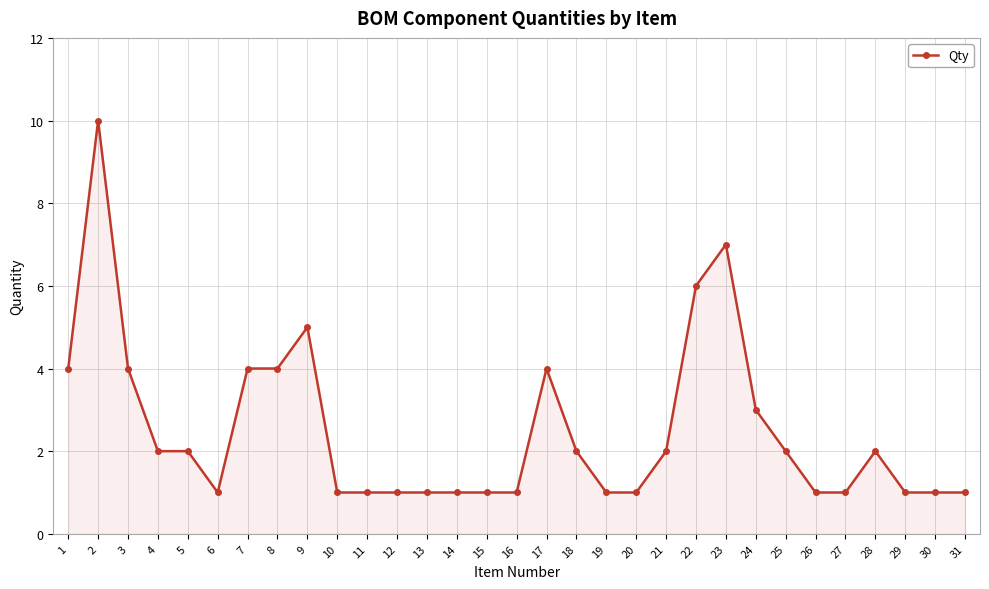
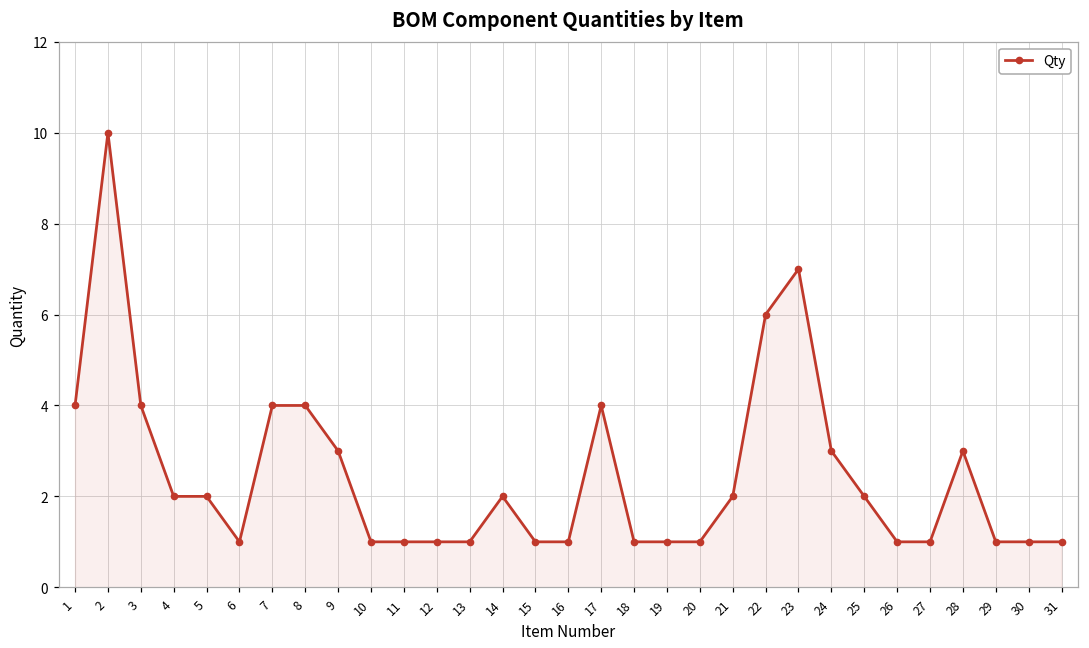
  {
    "1": 4,
    "2": 10,
    "3": 4,
    "4": 2,
    "5": 2,
    "6": 1,
    "7": 4,
    "8": 4,
-   "9": 5,
+   "9": 3,
    "10": 1,
    "11": 1,
    "12": 1,
    "13": 1,
-   "14": 1,
+   "14": 2,
    "15": 1,
    "16": 1,
    "17": 4,
-   "18": 2,
+   "18": 1,
    "19": 1,
    "20": 1,
    "21": 2,
    "22": 6,
    "23": 7,
    "24": 3,
    "25": 2,
    "26": 1,
    "27": 1,
-   "28": 2,
+   "28": 3,
    "29": 1,
    "30": 1,
    "31": 1
  }
